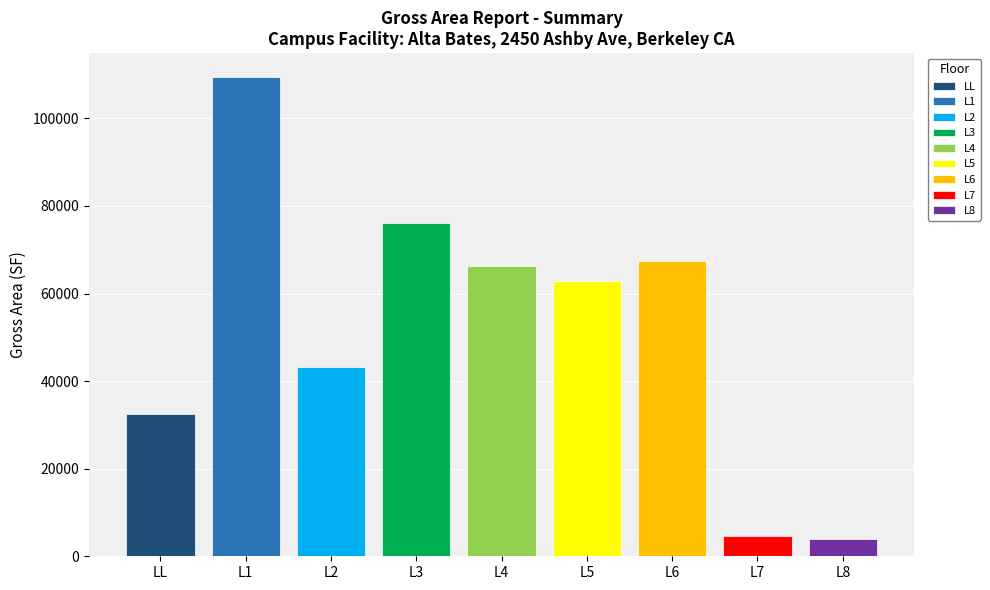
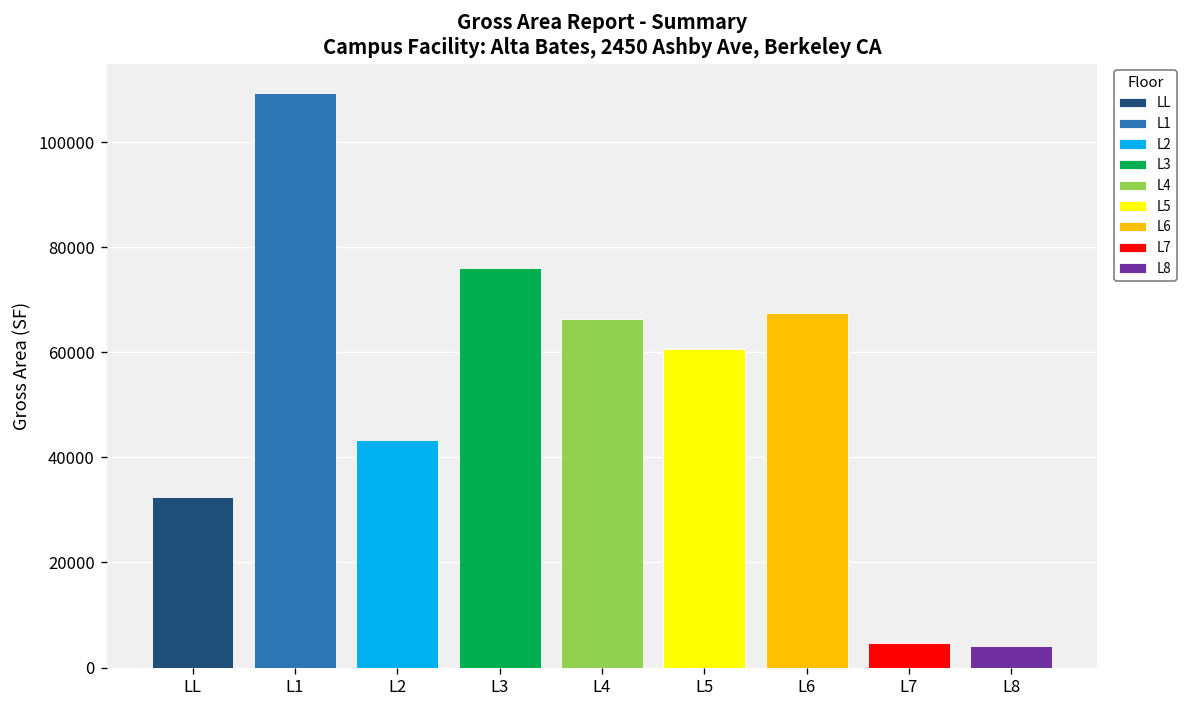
  {
    "LL": 33000,
    "L1": 109000,
    "L2": 43000,
    "L3": 76000,
    "L4": 66000,
-   "L5": 63000,
+   "L5": 61000,
    "L6": 67000,
    "L7": 5000,
    "L8": 4000
  }
